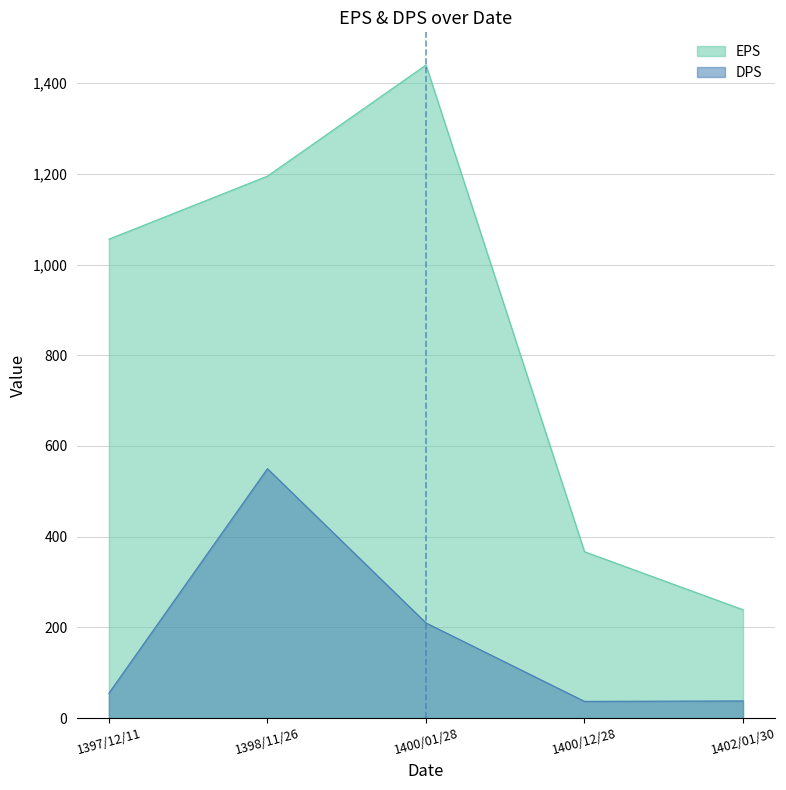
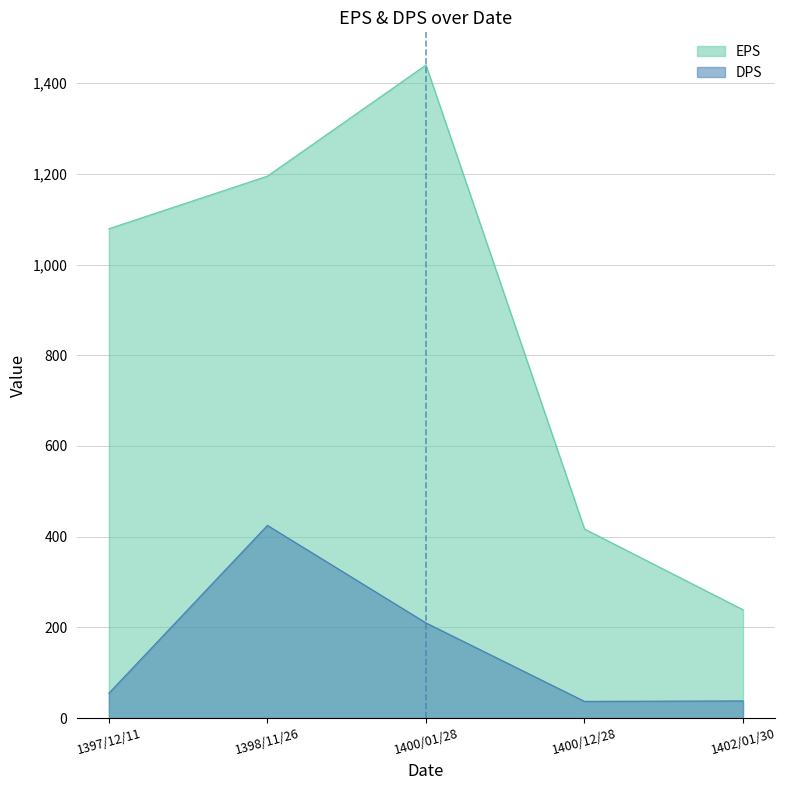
  {
    "EPS": {
-     "1397/12/11": "1,060",
+     "1397/12/11": "1,080",
      "1398/11/26": "1,200",
      "1400/01/28": "1,440",
-     "1400/12/28": "370",
+     "1400/12/28": "420",
      "1402/01/30": "240"
    },
    "DPS": {
      "1397/12/11": "60",
-     "1398/11/26": "550",
+     "1398/11/26": "430",
      "1400/01/28": "210",
      "1400/12/28": "40",
      "1402/01/30": "40"
    }
  }
